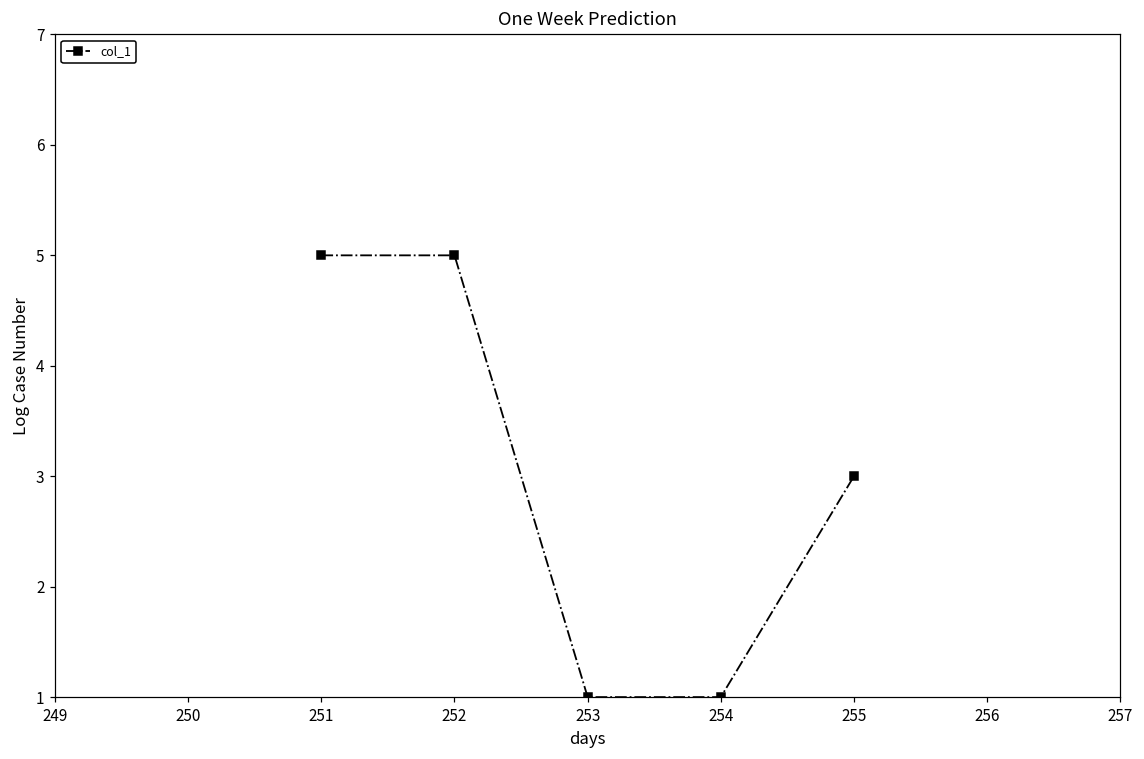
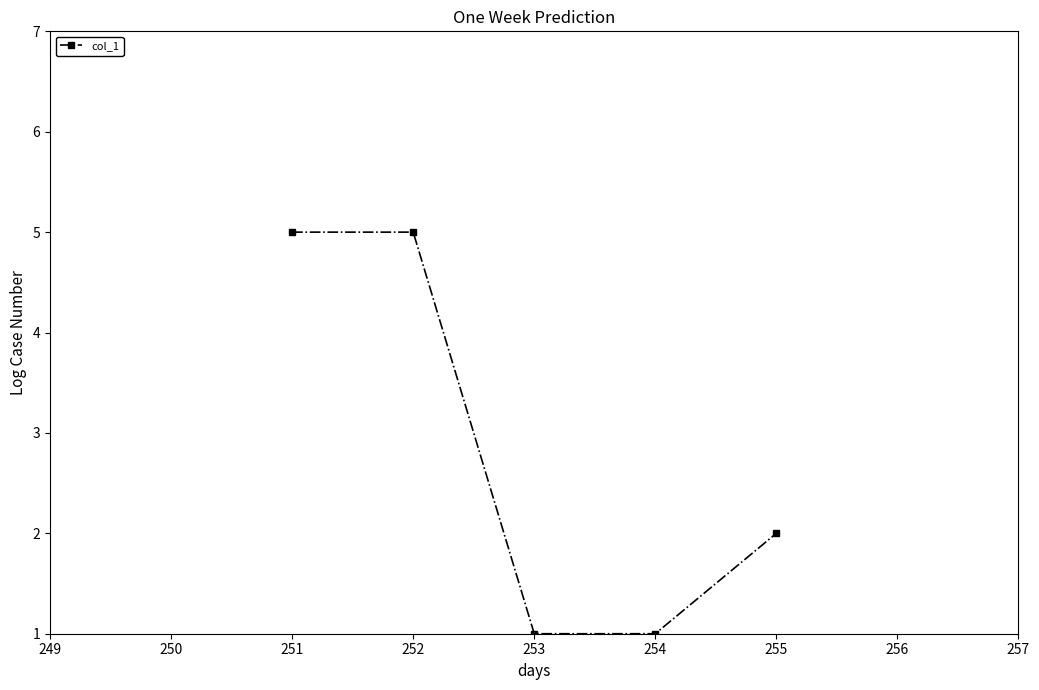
  {
    "251": 5,
    "252": 5,
    "253": 1,
    "254": 1,
-   "255": 3
+   "255": 2
  }
